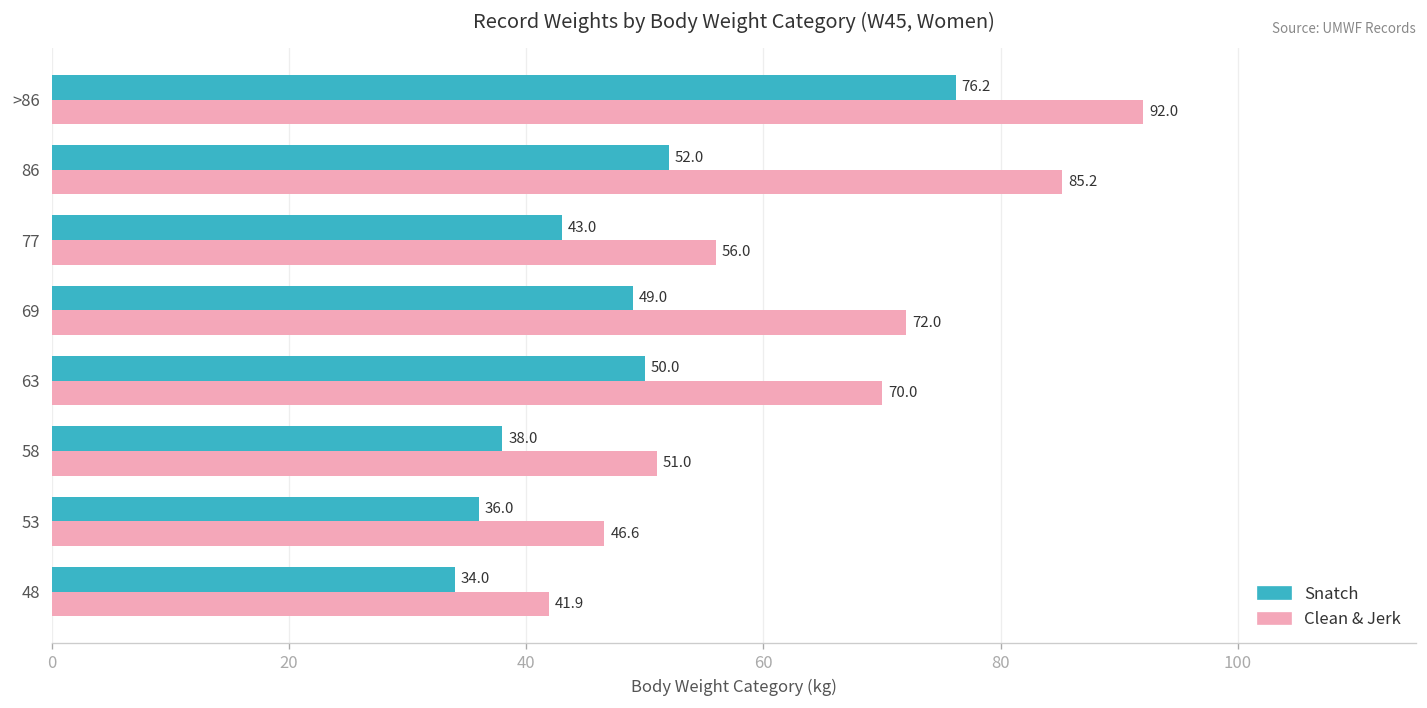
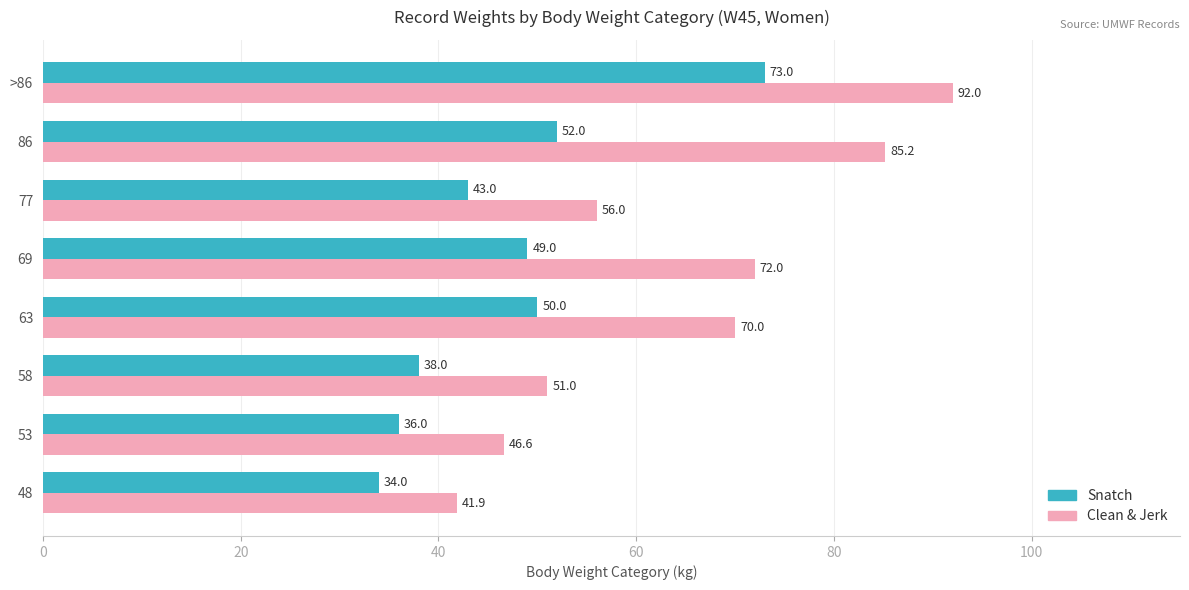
  {
    "Snatch": {
-     ">86": 76.2,
+     ">86": 73.0,
      "86": 52.0,
      "77": 43.0,
      "69": 49.0,
      "63": 50.0,
      "58": 38.0,
      "53": 36.0,
      "48": 34.0
    },
    "Clean & Jerk": {
      ">86": 92.0,
      "86": 85.2,
      "77": 56.0,
      "69": 72.0,
      "63": 70.0,
      "58": 51.0,
      "53": 46.6,
      "48": 41.9
    }
  }
